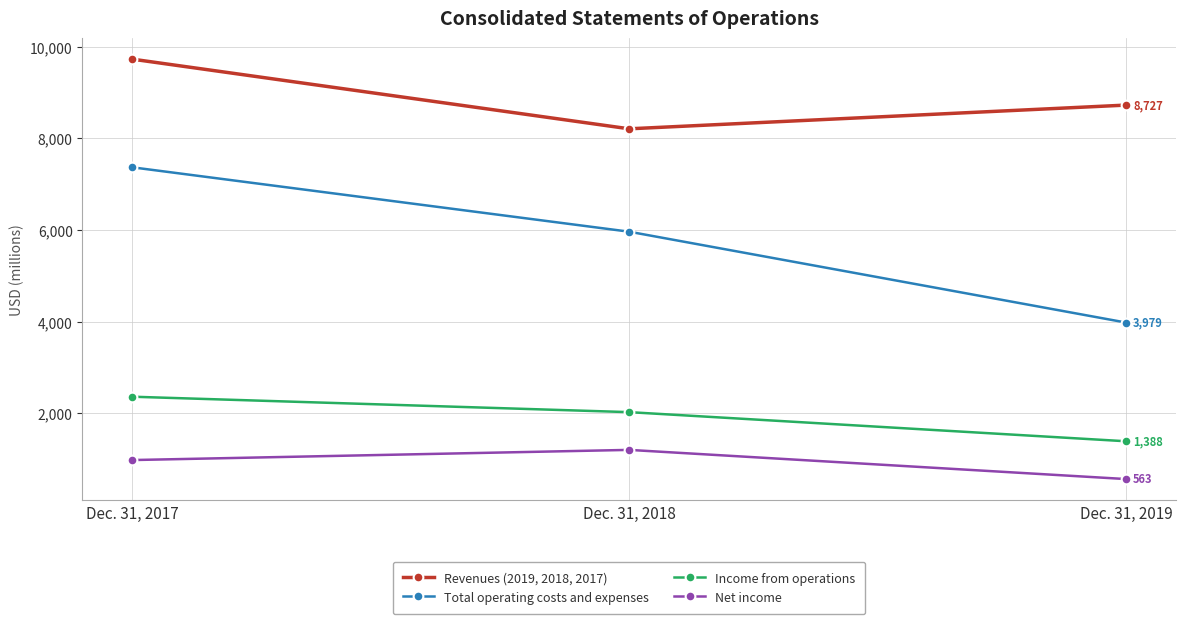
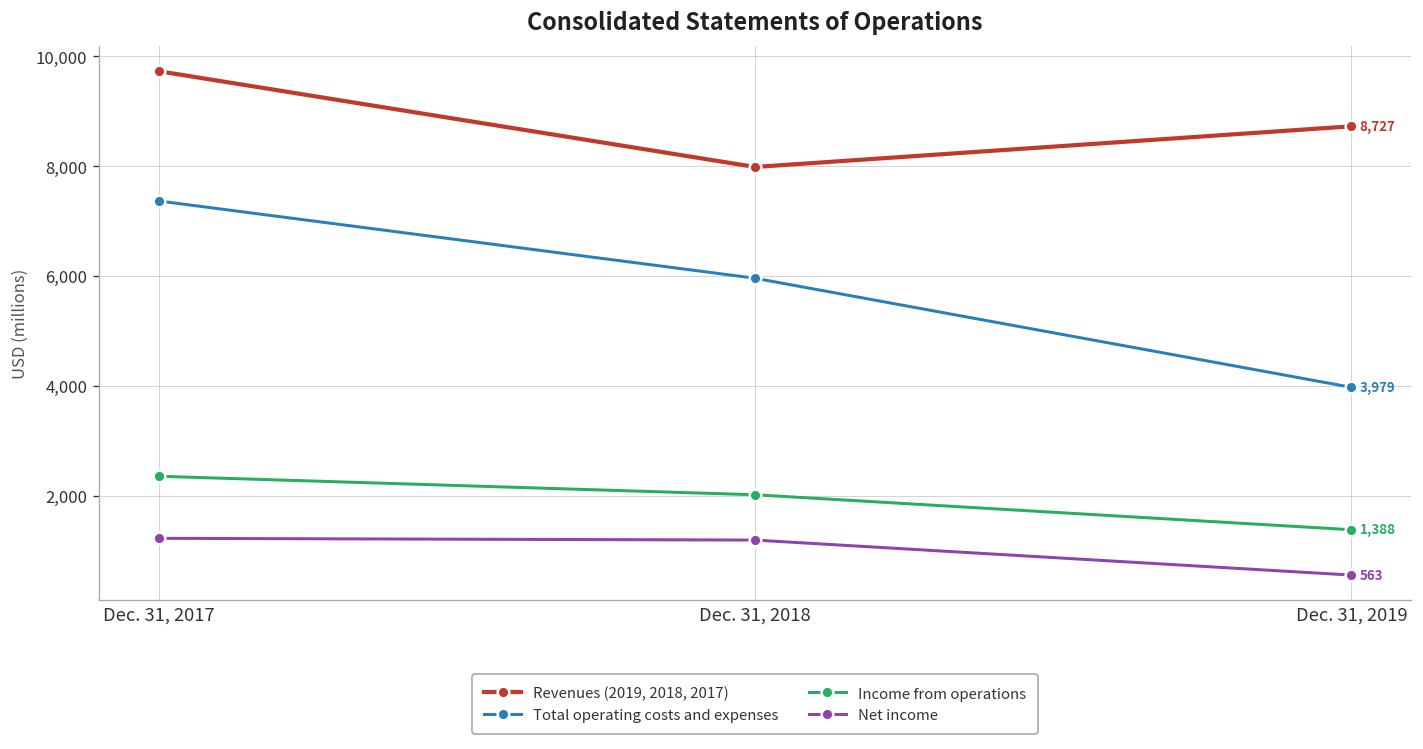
  {
    "Revenues (2019, 2018, 2017)": {
      "Dec. 31, 2017": "9,700",
-     "Dec. 31, 2018": "8,200"
+     "Dec. 31, 2018": "8,000"
    },
    "Total operating costs and expenses": {
      "Dec. 31, 2019": "3,979"
    },
    "Income from operations": {
      "Dec. 31, 2019": "1,388"
    },
    "Net income": {
-     "Dec. 31, 2017": "1,000",
+     "Dec. 31, 2017": "1,200",
      "Dec. 31, 2018": "1,200"
    }
  }
